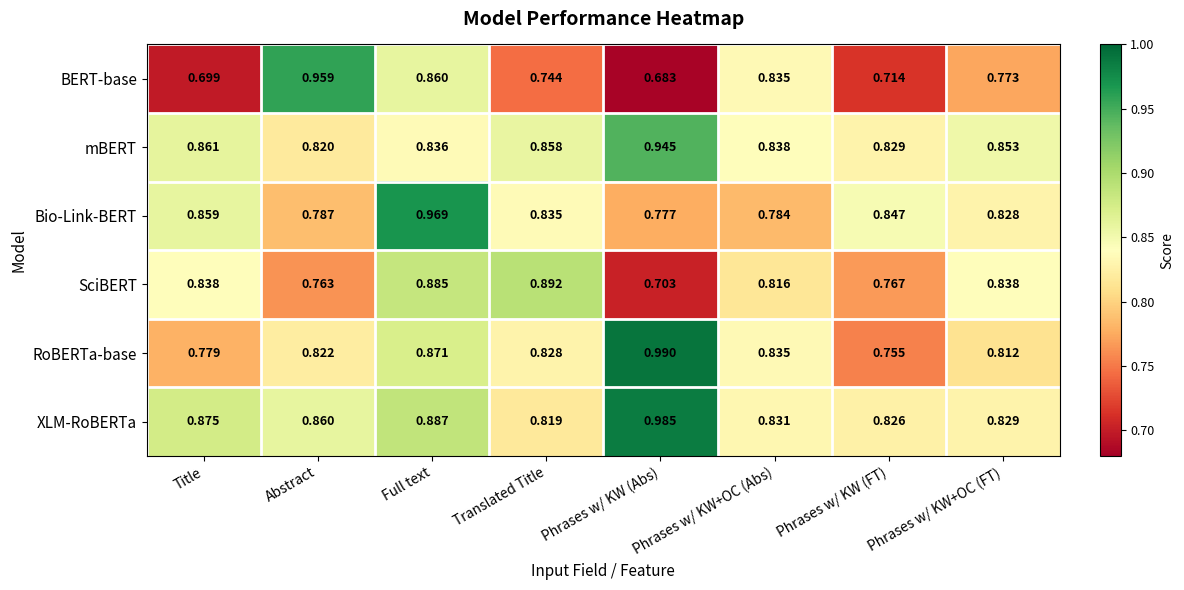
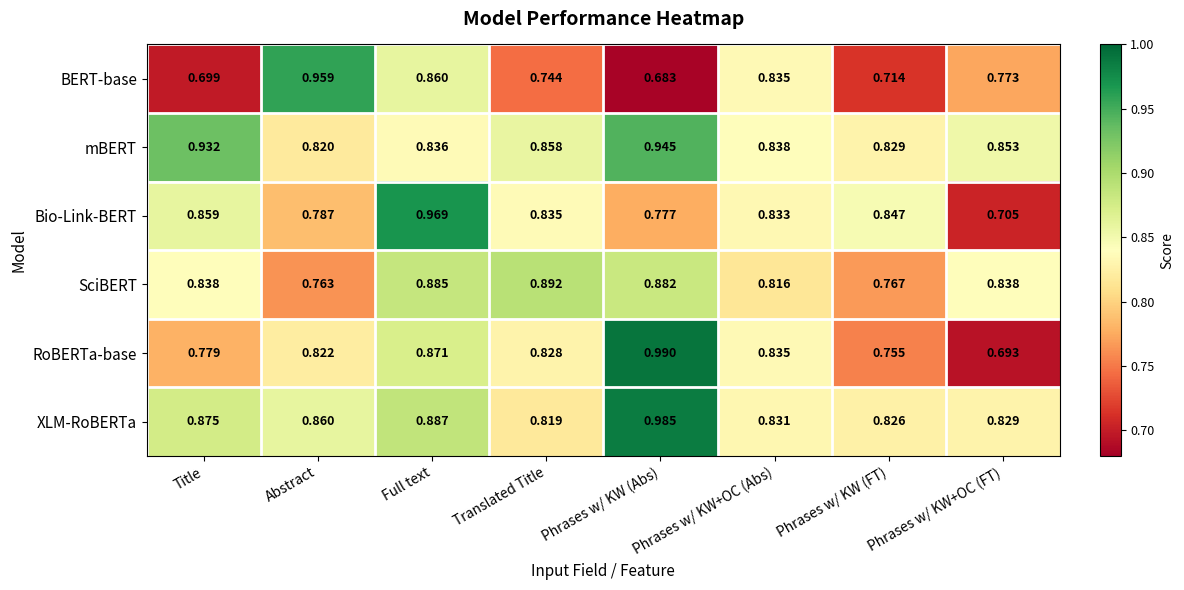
  {
    "BERT-base": {
      "Title": 0.699,
      "Abstract": 0.959,
      "Full text": 0.860,
      "Translated Title": 0.744,
      "Phrases w/ KW (Abs)": 0.683,
      "Phrases w/ KW+OC (Abs)": 0.835,
      "Phrases w/ KW (FT)": 0.714,
      "Phrases w/ KW+OC (FT)": 0.773
    },
    "mBERT": {
-     "Title": 0.861,
+     "Title": 0.932,
      "Abstract": 0.820,
      "Full text": 0.836,
      "Translated Title": 0.858,
      "Phrases w/ KW (Abs)": 0.945,
      "Phrases w/ KW+OC (Abs)": 0.838,
      "Phrases w/ KW (FT)": 0.829,
      "Phrases w/ KW+OC (FT)": 0.853
    },
    "Bio-Link-BERT": {
      "Title": 0.859,
      "Abstract": 0.787,
      "Full text": 0.969,
      "Translated Title": 0.835,
      "Phrases w/ KW (Abs)": 0.777,
-     "Phrases w/ KW+OC (Abs)": 0.784,
+     "Phrases w/ KW+OC (Abs)": 0.833,
      "Phrases w/ KW (FT)": 0.847,
-     "Phrases w/ KW+OC (FT)": 0.828
+     "Phrases w/ KW+OC (FT)": 0.705
    },
    "SciBERT": {
      "Title": 0.838,
      "Abstract": 0.763,
      "Full text": 0.885,
      "Translated Title": 0.892,
-     "Phrases w/ KW (Abs)": 0.703,
+     "Phrases w/ KW (Abs)": 0.882,
      "Phrases w/ KW+OC (Abs)": 0.816,
      "Phrases w/ KW (FT)": 0.767,
      "Phrases w/ KW+OC (FT)": 0.838
    },
    "RoBERTa-base": {
      "Title": 0.779,
      "Abstract": 0.822,
      "Full text": 0.871,
      "Translated Title": 0.828,
      "Phrases w/ KW (Abs)": 0.990,
      "Phrases w/ KW+OC (Abs)": 0.835,
      "Phrases w/ KW (FT)": 0.755,
-     "Phrases w/ KW+OC (FT)": 0.812
+     "Phrases w/ KW+OC (FT)": 0.693
    },
    "XLM-RoBERTa": {
      "Title": 0.875,
      "Abstract": 0.860,
      "Full text": 0.887,
      "Translated Title": 0.819,
      "Phrases w/ KW (Abs)": 0.985,
      "Phrases w/ KW+OC (Abs)": 0.831,
      "Phrases w/ KW (FT)": 0.826,
      "Phrases w/ KW+OC (FT)": 0.829
    }
  }
